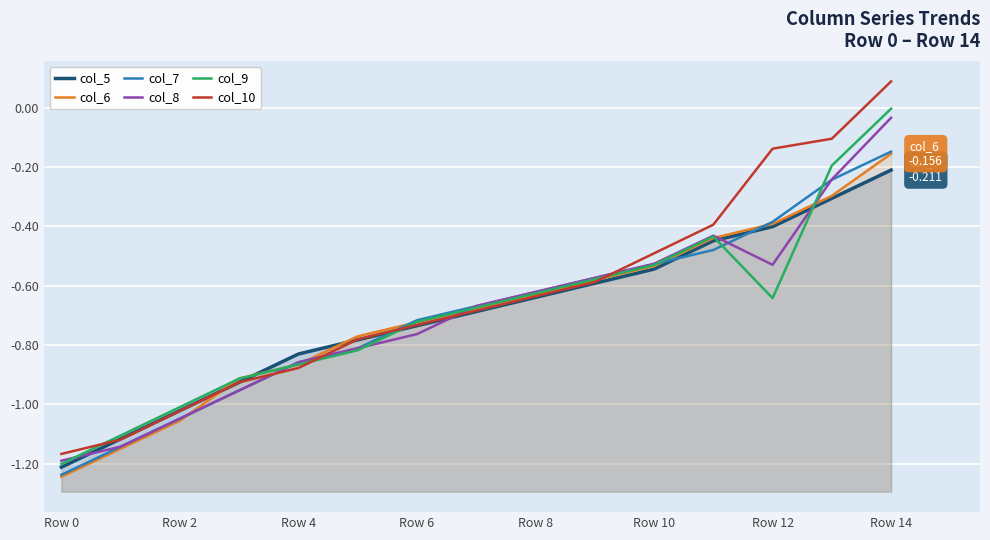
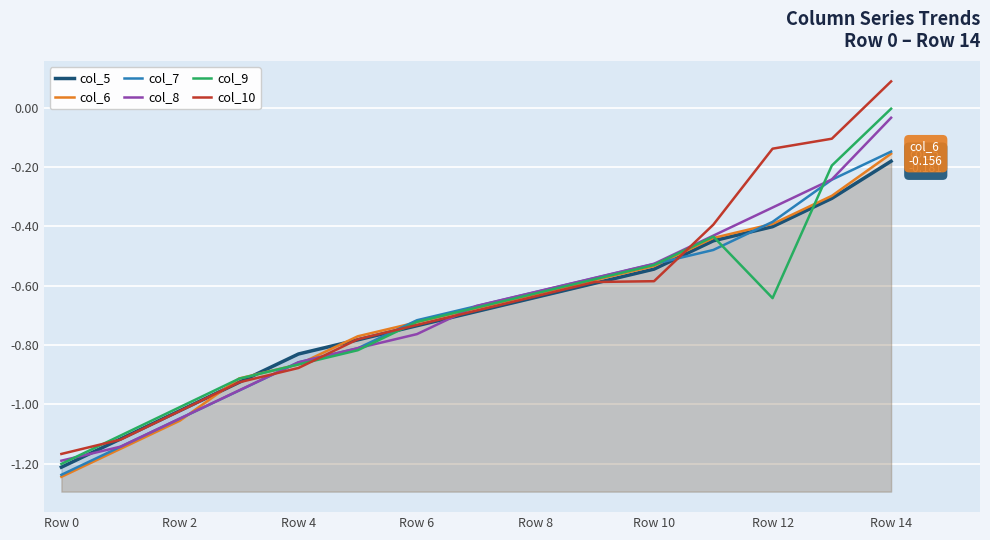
  {
    "col_5": {
-     "Row 14": -0.211
+     "Row 14": -0.181
    },
    "col_8": {
      "Row 0": -1.19,
      "Row 6": -0.76,
-     "Row 12": -0.53,
+     "Row 12": -0.34,
      "Row 14": -0.03
    },
    "col_9": {
      "Row 0": -1.20,
      "Row 2": -1.01,
      "Row 12": -0.64,
      "Row 14": 0.00
    },
    "col_10": {
      "Row 0": -1.17,
      "Row 4": -0.88,
-     "Row 10": -0.49,
+     "Row 10": -0.59,
      "Row 12": -0.14,
      "Row 14": 0.09
    }
  }
